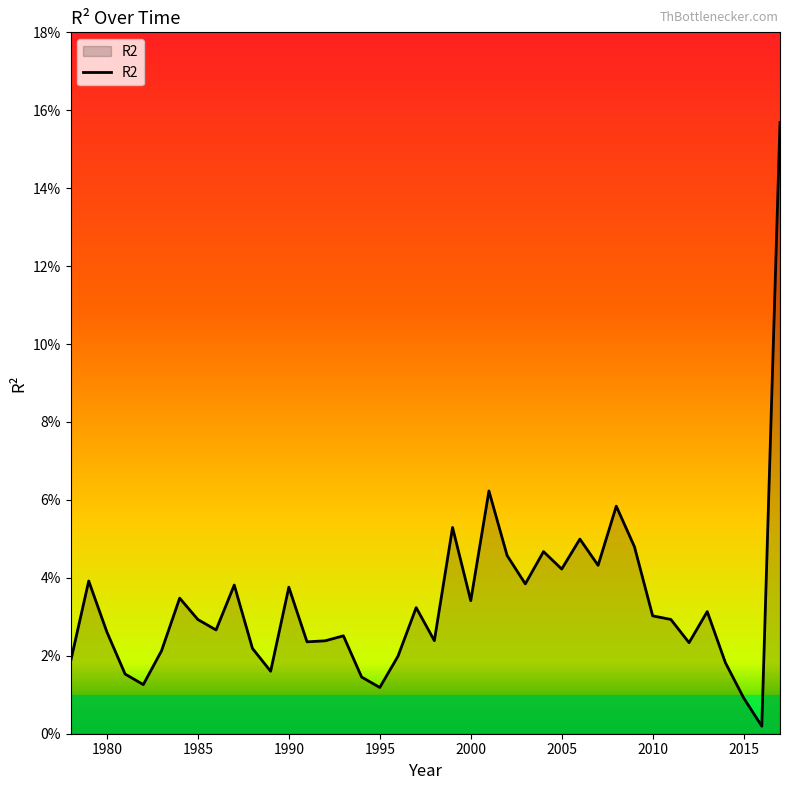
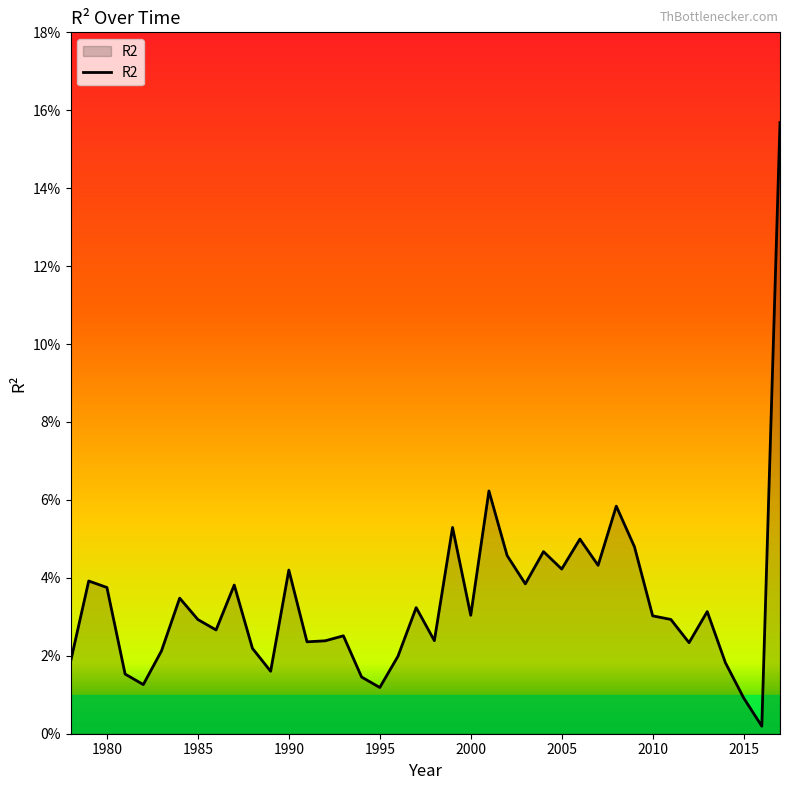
  {
-   "1980": "2.6%",
+   "1980": "3.8%",
    "1985": "2.9%",
-   "1990": "3.8%",
+   "1990": "4.2%",
    "1995": "1.2%",
-   "2000": "3.4%",
+   "2000": "3.0%",
    "2005": "4.2%",
    "2010": "3.0%"
  }
